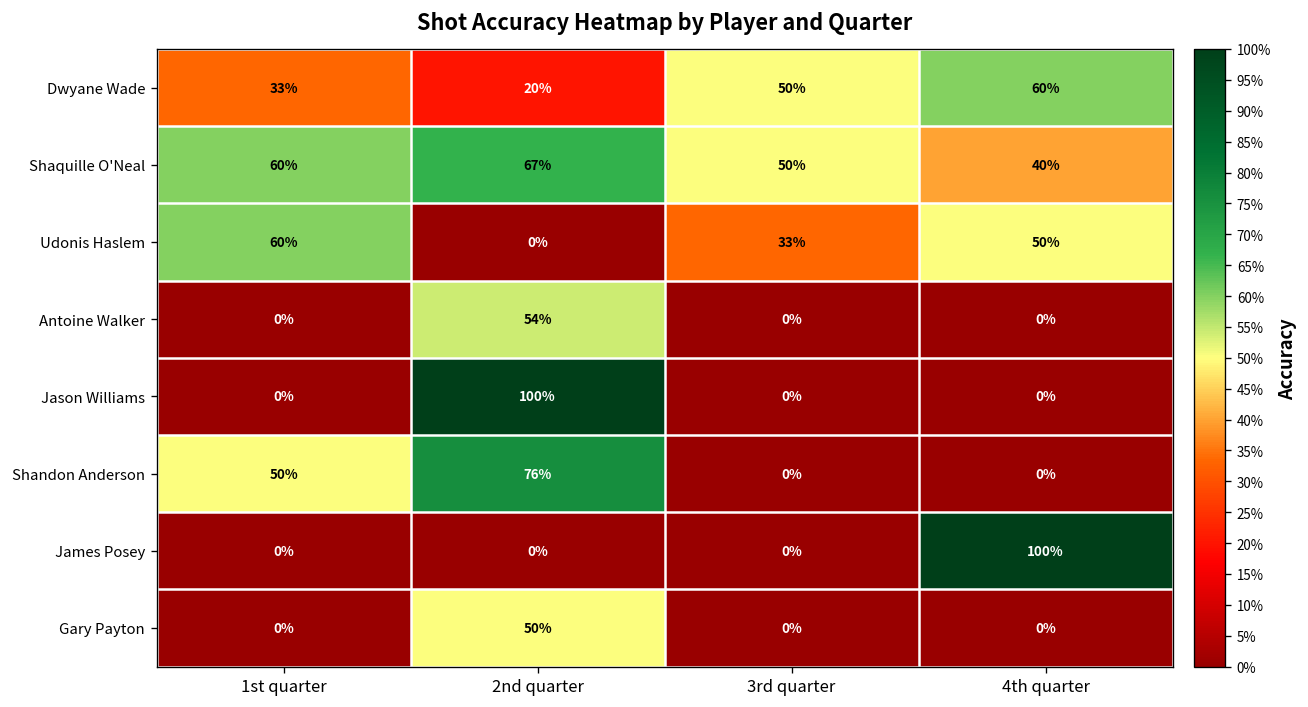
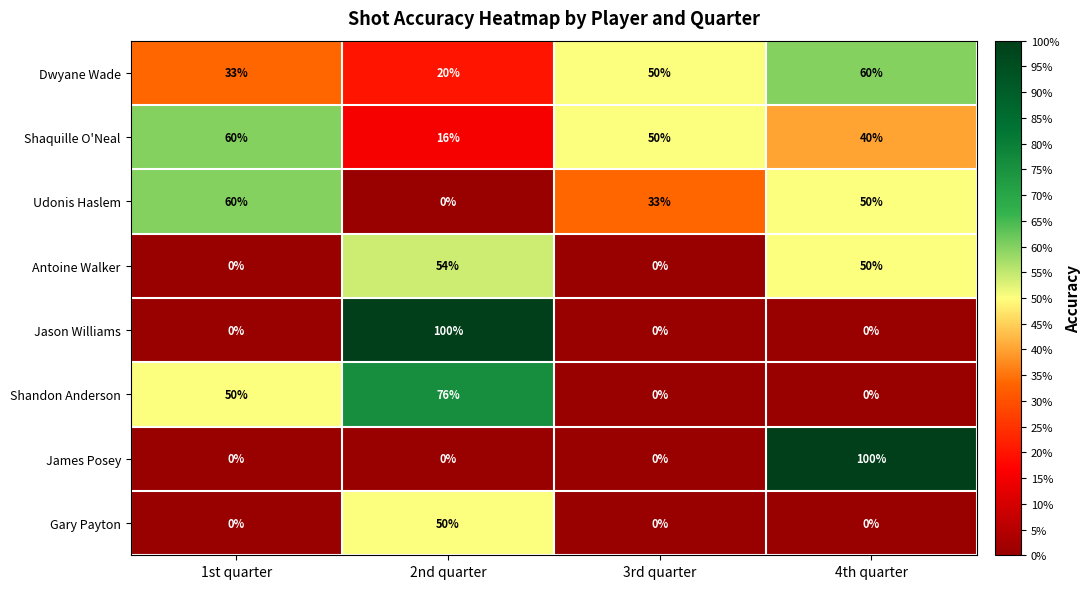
  {
    "Dwyane Wade": {
      "1st quarter": "33%",
      "2nd quarter": "20%",
      "3rd quarter": "50%",
      "4th quarter": "60%"
    },
    "Shaquille O'Neal": {
      "1st quarter": "60%",
-     "2nd quarter": "67%",
+     "2nd quarter": "16%",
      "3rd quarter": "50%",
      "4th quarter": "40%"
    },
    "Udonis Haslem": {
      "1st quarter": "60%",
      "2nd quarter": "0%",
      "3rd quarter": "33%",
      "4th quarter": "50%"
    },
    "Antoine Walker": {
      "1st quarter": "0%",
      "2nd quarter": "54%",
      "3rd quarter": "0%",
-     "4th quarter": "0%"
+     "4th quarter": "50%"
    },
    "Jason Williams": {
      "1st quarter": "0%",
      "2nd quarter": "100%",
      "3rd quarter": "0%",
      "4th quarter": "0%"
    },
    "Shandon Anderson": {
      "1st quarter": "50%",
      "2nd quarter": "76%",
      "3rd quarter": "0%",
      "4th quarter": "0%"
    },
    "James Posey": {
      "1st quarter": "0%",
      "2nd quarter": "0%",
      "3rd quarter": "0%",
      "4th quarter": "100%"
    },
    "Gary Payton": {
      "1st quarter": "0%",
      "2nd quarter": "50%",
      "3rd quarter": "0%",
      "4th quarter": "0%"
    }
  }
